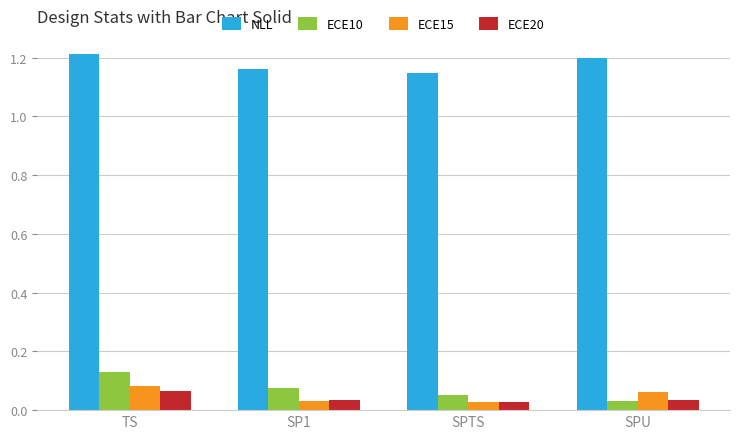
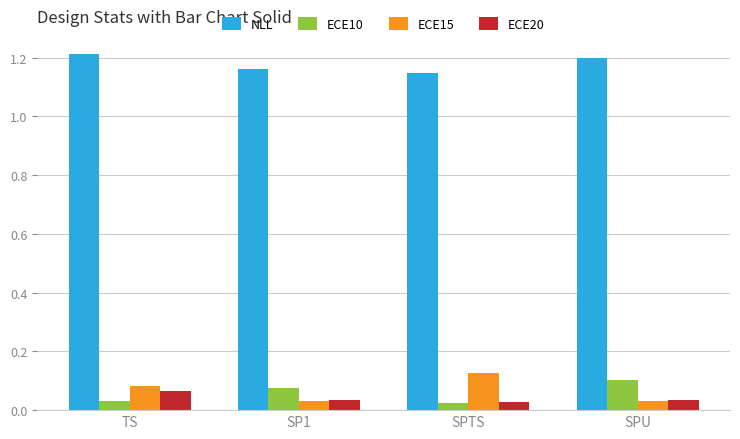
  {
    "NLL": {
      "TS": 1.21,
      "SP1": 1.16,
      "SPTS": 1.15,
      "SPU": 1.20
    },
    "ECE10": {
-     "TS": 0.13,
+     "TS": 0.03,
      "SP1": 0.08,
-     "SPTS": 0.05,
-     "SPU": 0.03
+     "SPTS": 0.02,
+     "SPU": 0.10
    },
    "ECE15": {
      "TS": 0.08,
      "SP1": 0.03,
-     "SPTS": 0.03,
-     "SPU": 0.06
+     "SPTS": 0.13,
+     "SPU": 0.03
    },
    "ECE20": {
      "TS": 0.07,
      "SP1": 0.03,
      "SPTS": 0.03,
      "SPU": 0.03
    }
  }
